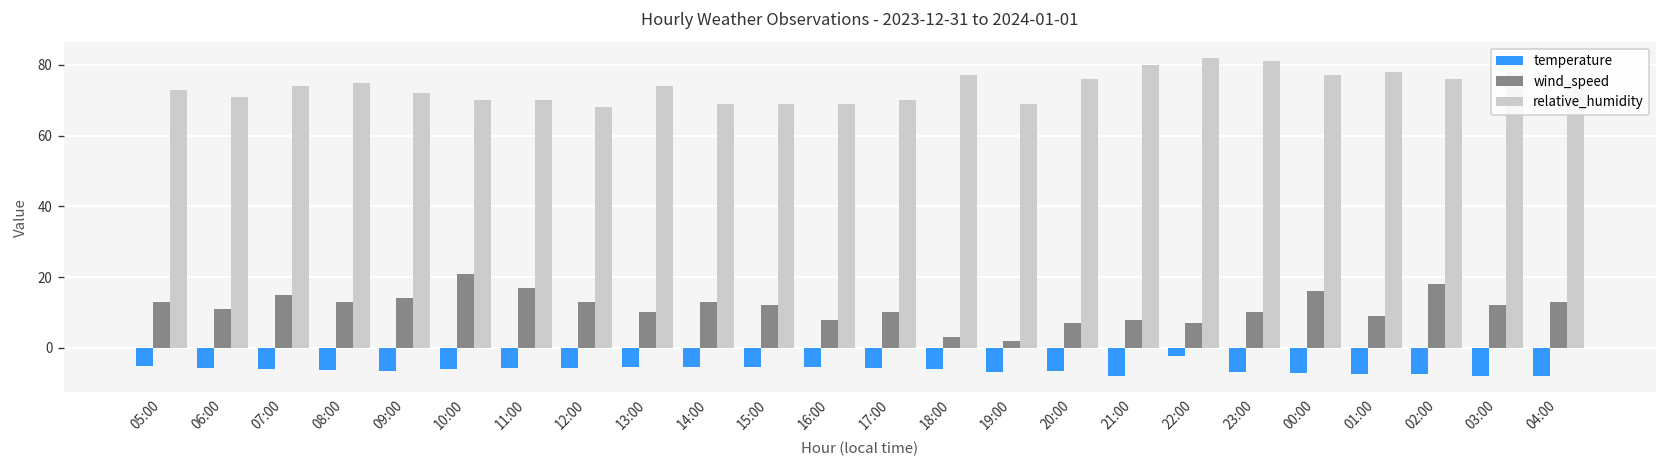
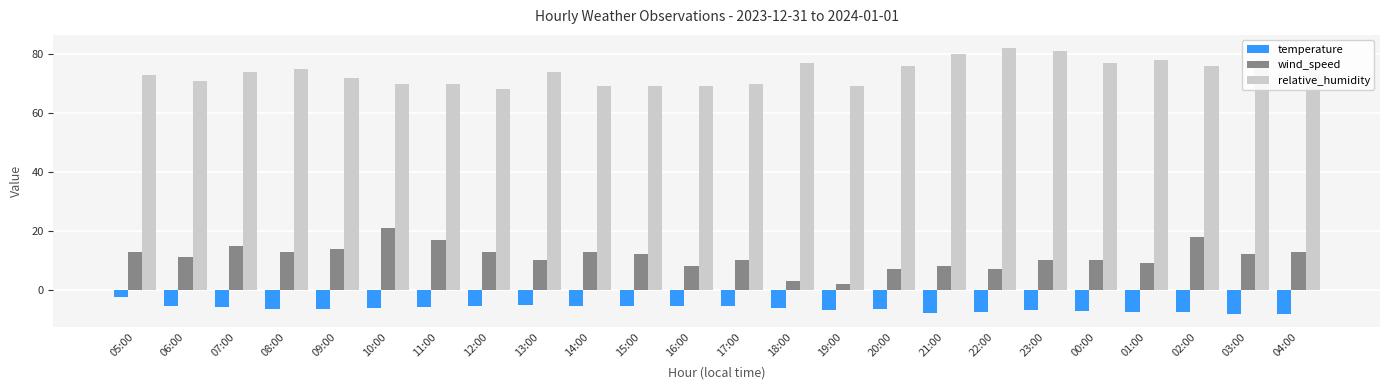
  {
    "temperature": {
-     "05:00": -5,
+     "05:00": -2,
      "06:00": -6,
      "07:00": -6,
      "08:00": -6,
      "09:00": -7,
      "10:00": -6,
      "11:00": -6,
      "12:00": -6,
      "13:00": -5,
      "14:00": -5,
      "15:00": -6,
      "16:00": -6,
      "17:00": -6,
      "18:00": -6,
      "19:00": -7,
      "20:00": -7,
      "21:00": -8,
-     "22:00": -2,
+     "22:00": -8,
      "23:00": -7,
      "00:00": -7,
      "01:00": -8,
      "02:00": -8,
      "03:00": -8,
      "04:00": -8
    },
    "wind_speed": {
      "05:00": 13,
      "06:00": 11,
      "07:00": 15,
      "08:00": 13,
      "09:00": 14,
      "10:00": 21,
      "11:00": 17,
      "12:00": 13,
      "13:00": 10,
      "14:00": 13,
      "15:00": 12,
      "16:00": 8,
      "17:00": 10,
      "18:00": 3,
      "19:00": 2,
      "20:00": 7,
      "21:00": 8,
      "22:00": 7,
      "23:00": 10,
-     "00:00": 16,
+     "00:00": 10,
      "01:00": 9,
      "02:00": 18,
      "03:00": 12,
      "04:00": 13
    },
    "relative_humidity": {
      "05:00": 73,
      "06:00": 71,
      "07:00": 74,
      "08:00": 75,
      "09:00": 72,
      "10:00": 70,
      "11:00": 70,
      "12:00": 68,
      "13:00": 74,
      "14:00": 69,
      "15:00": 69,
      "16:00": 69,
      "17:00": 70,
      "18:00": 77,
      "19:00": 69,
      "20:00": 76,
      "21:00": 80,
      "22:00": 82,
      "23:00": 81,
      "00:00": 77,
      "01:00": 78,
      "02:00": 76
    }
  }
